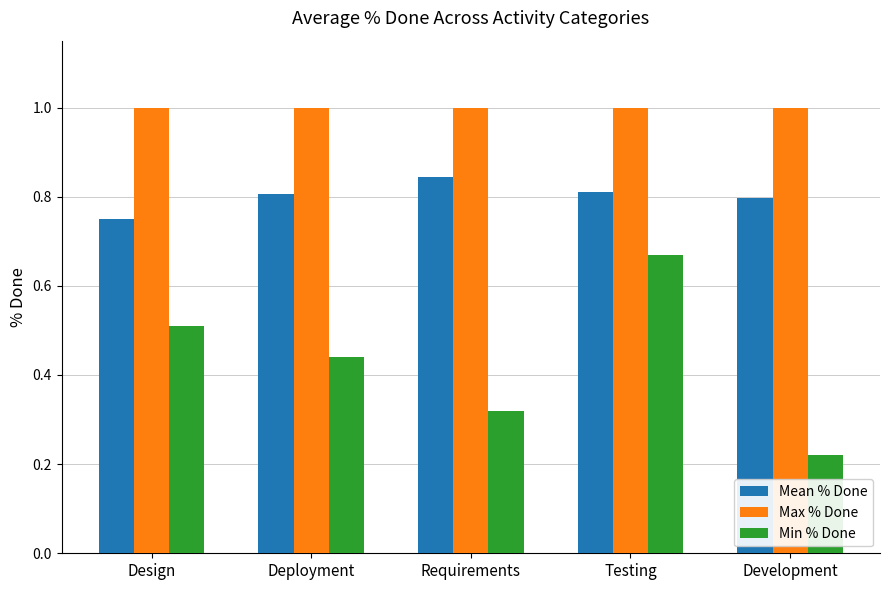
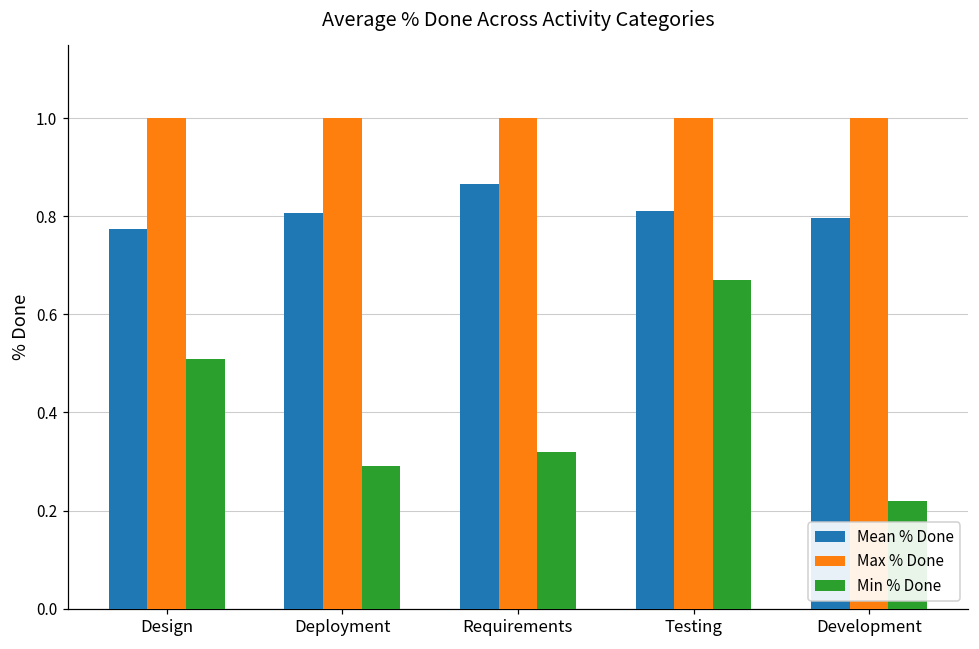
  {
    "Mean % Done": {
-     "Design": 0.75,
+     "Design": 0.77,
      "Deployment": 0.81,
-     "Requirements": 0.84,
+     "Requirements": 0.87,
      "Testing": 0.81,
      "Development": 0.80
    },
    "Max % Done": {
      "Design": 1.00,
      "Deployment": 1.00,
      "Requirements": 1.00,
      "Testing": 1.00,
      "Development": 1.00
    },
    "Min % Done": {
      "Design": 0.51,
-     "Deployment": 0.44,
+     "Deployment": 0.29,
      "Requirements": 0.32,
      "Testing": 0.67,
      "Development": 0.22
    }
  }
